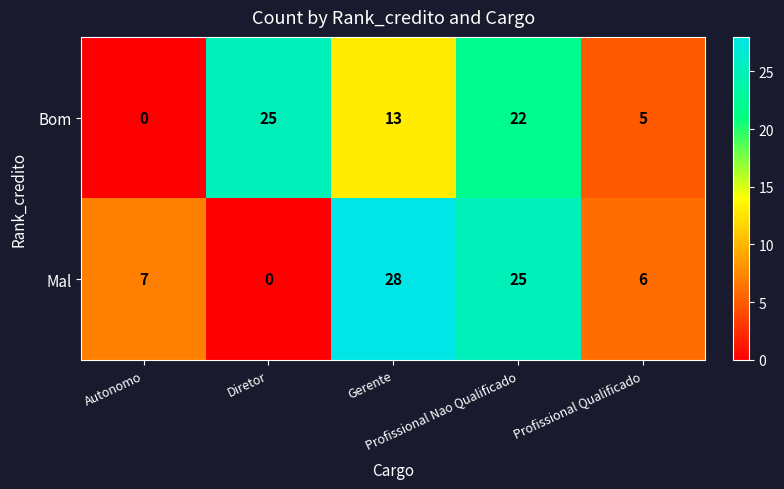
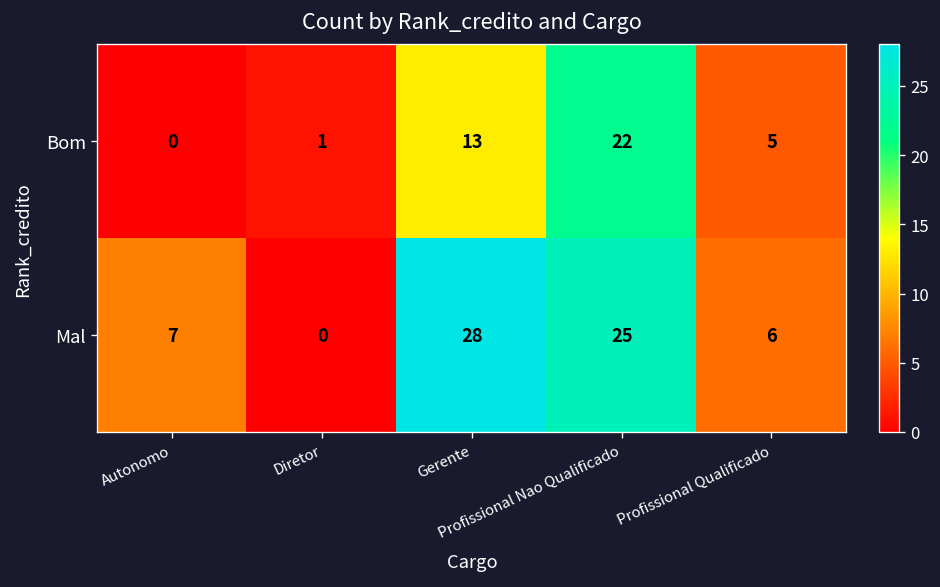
  {
    "Bom": {
      "Autonomo": 0,
-     "Diretor": 25,
+     "Diretor": 1,
      "Gerente": 13,
      "Profissional Nao Qualificado": 22,
      "Profissional Qualificado": 5
    },
    "Mal": {
      "Autonomo": 7,
      "Diretor": 0,
      "Gerente": 28,
      "Profissional Nao Qualificado": 25,
      "Profissional Qualificado": 6
    }
  }
